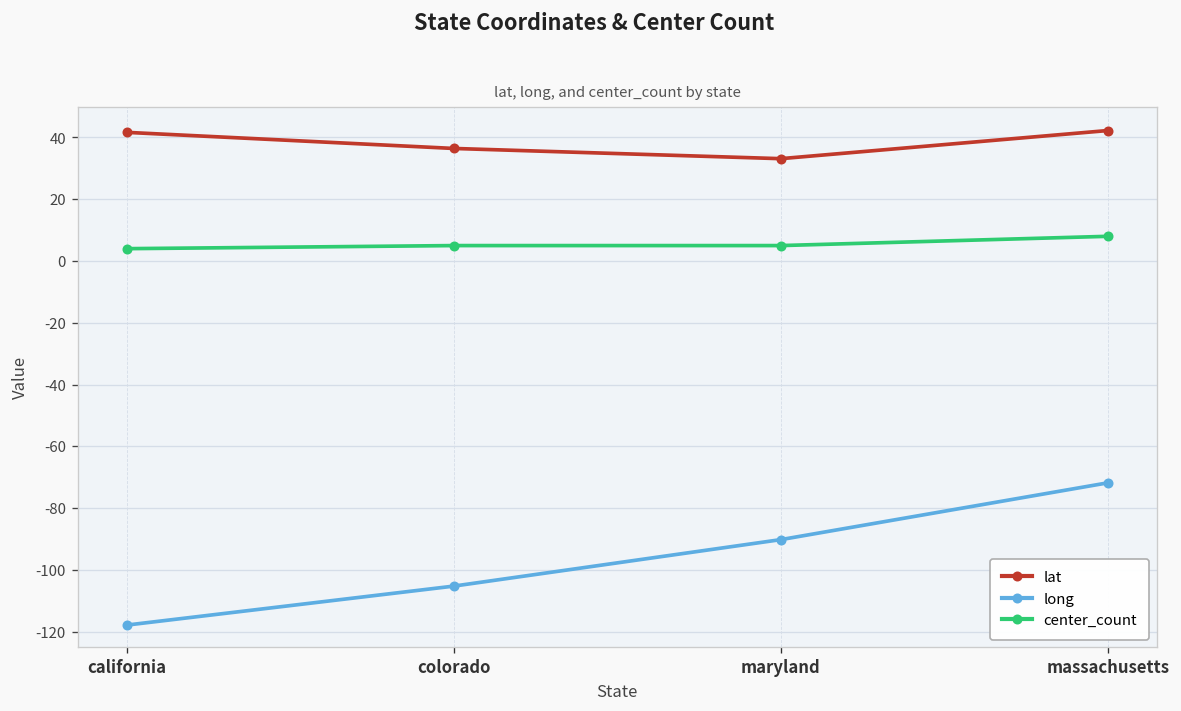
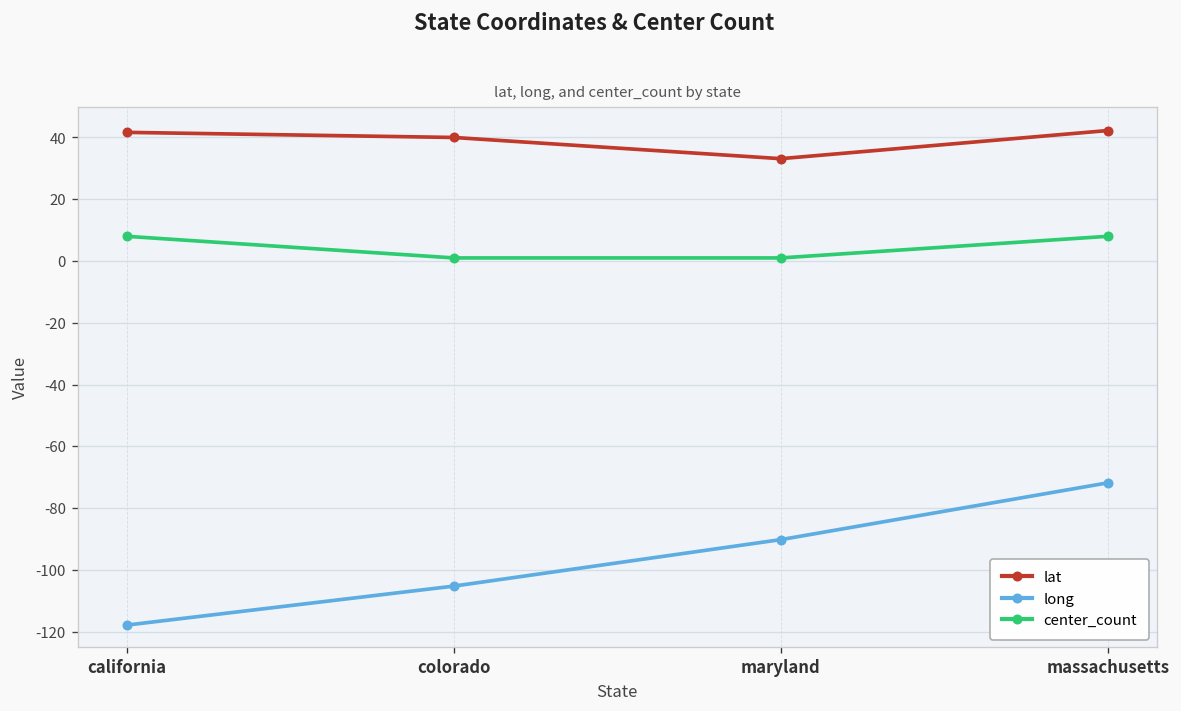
  {
    "lat": {
      "california": 42,
-     "colorado": 36,
+     "colorado": 40,
      "maryland": 33,
      "massachusetts": 42
    },
    "long": {
      "california": -118,
      "colorado": -105,
      "maryland": -90,
      "massachusetts": -72
    },
    "center_count": {
-     "california": 4,
-     "colorado": 5,
-     "maryland": 5,
+     "california": 8,
+     "colorado": 1,
+     "maryland": 1,
      "massachusetts": 8
    }
  }
